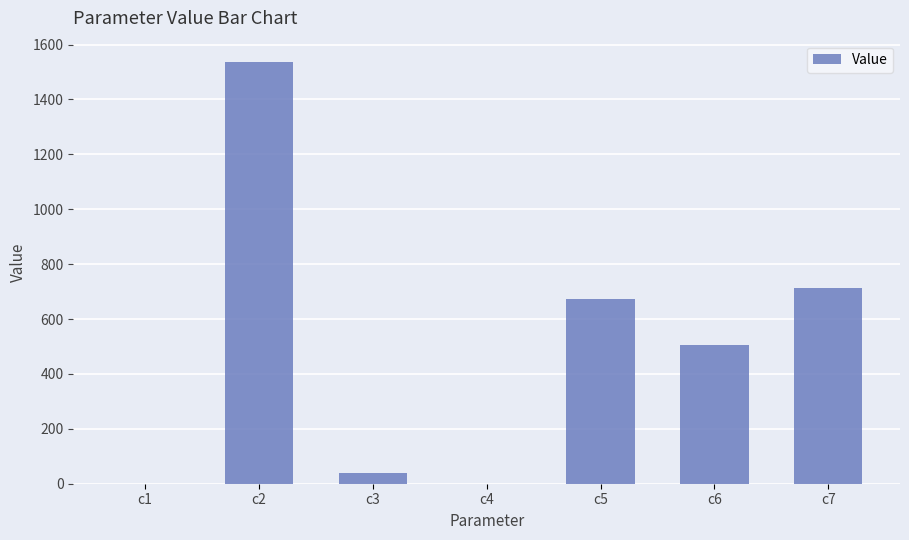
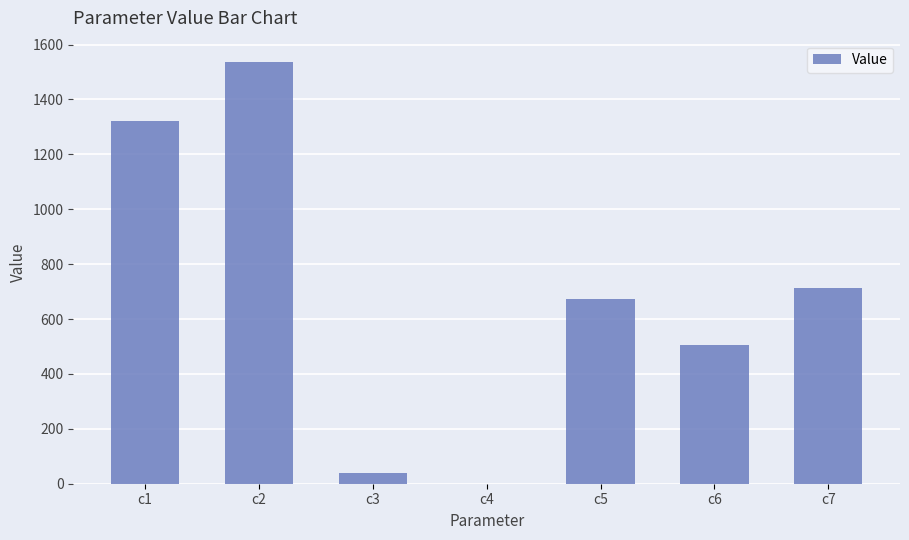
  {
-   "c1": 0,
+   "c1": 1320,
    "c2": 1540,
    "c3": 40,
    "c5": 670,
    "c6": 510,
    "c7": 710
  }
